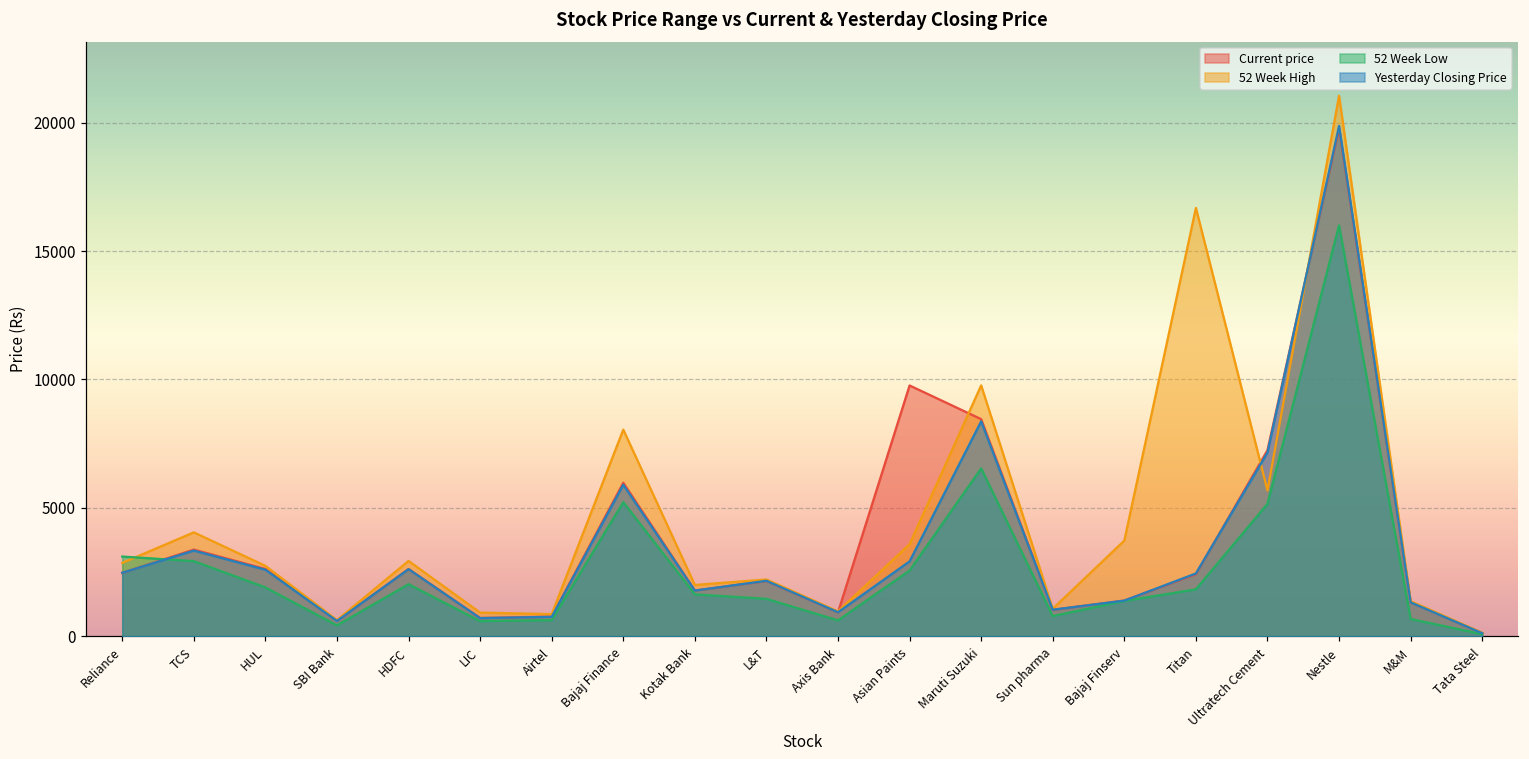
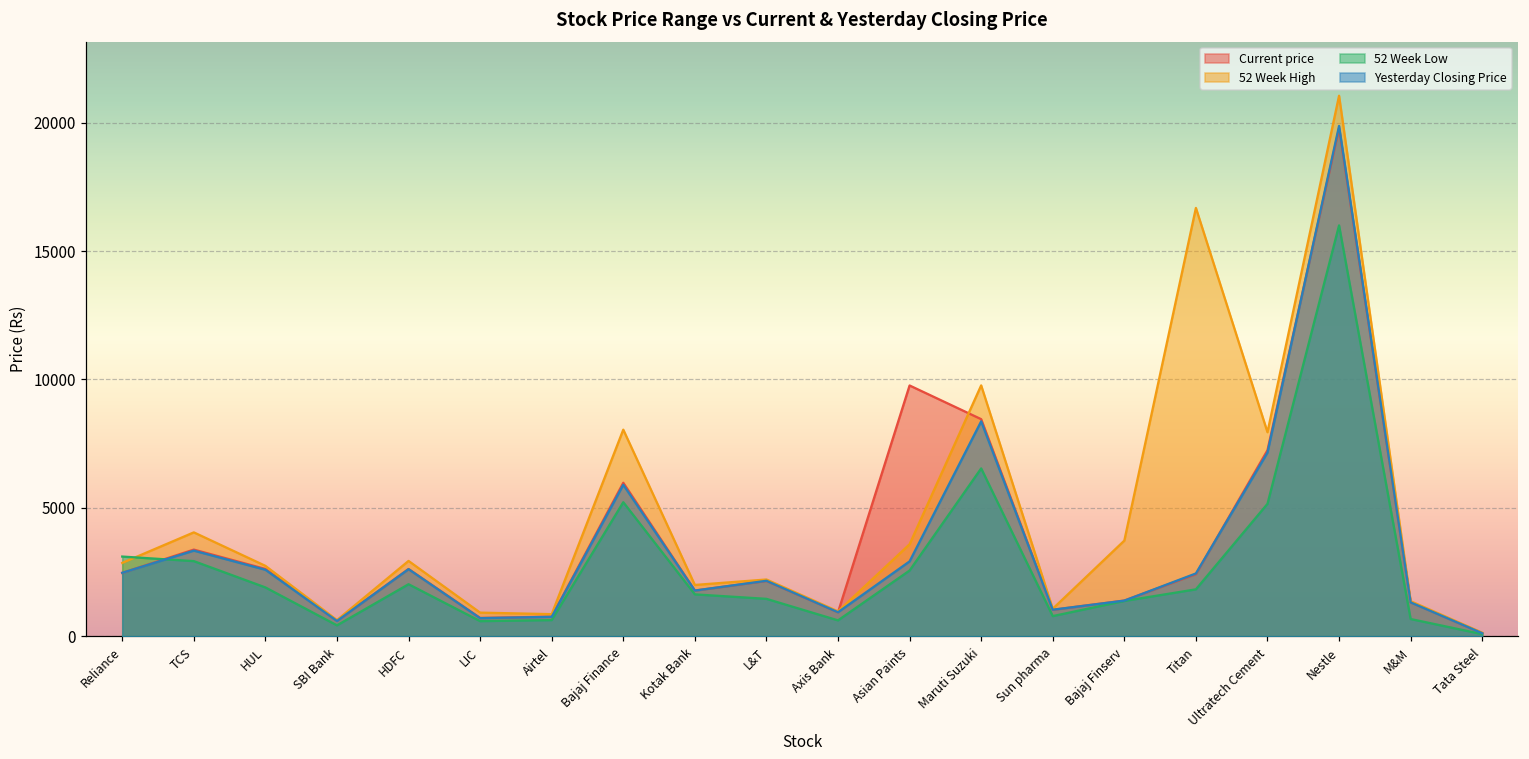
  {
    "Current price": {
      "Asian Paints": 9800
    },
    "52 Week High": {
      "Reliance": 2900,
      "TCS": 4000,
      "HUL": 2700,
      "HDFC": 2900,
      "LIC": 900,
      "Bajaj Finance": 8000,
      "Kotak Bank": 2000,
      "Asian Paints": 3600,
      "Maruti Suzuki": 9800,
      "Bajaj Finserv": 3700,
      "Titan": 16700,
-     "Ultratech Cement": 5700,
+     "Ultratech Cement": 7900,
      "Nestle": 21100
    },
    "52 Week Low": {
      "Reliance": 3100,
      "TCS": 2900,
      "HUL": 1900,
      "SBI Bank": 400,
      "HDFC": 2000,
      "LIC": 600,
      "Airtel": 600,
      "Bajaj Finance": 5200,
      "Kotak Bank": 1600,
      "L&T": 1500,
      "Axis Bank": 600,
      "Asian Paints": 2600,
      "Maruti Suzuki": 6500,
      "Sun pharma": 800,
      "Titan": 1800,
      "Ultratech Cement": 5200,
      "Nestle": 16000,
      "M&M": 700
    },
    "Yesterday Closing Price": {
      "Asian Paints": 2900
    }
  }
